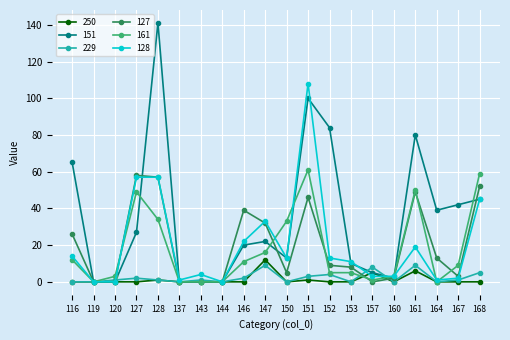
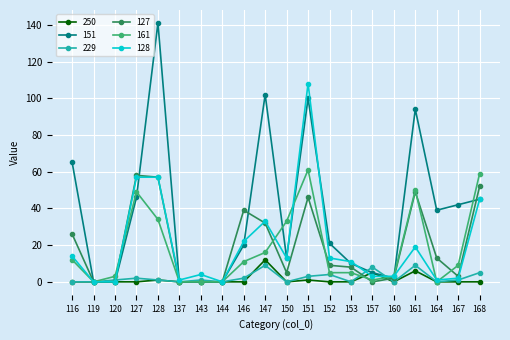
  {
    "250": {
      "127": 0,
      "146": 0,
      "147": 12,
      "151": 1,
      "152": 0,
      "161": 6,
      "168": 0
    },
    "151": {
      "116": 65,
-     "127": 27,
+     "127": 46,
      "128": 141,
      "146": 20,
-     "147": 22,
+     "147": 102,
      "151": 100,
-     "152": 84,
-     "161": 80,
+     "152": 21,
+     "161": 94,
      "164": 39,
      "167": 42
    }
  }
